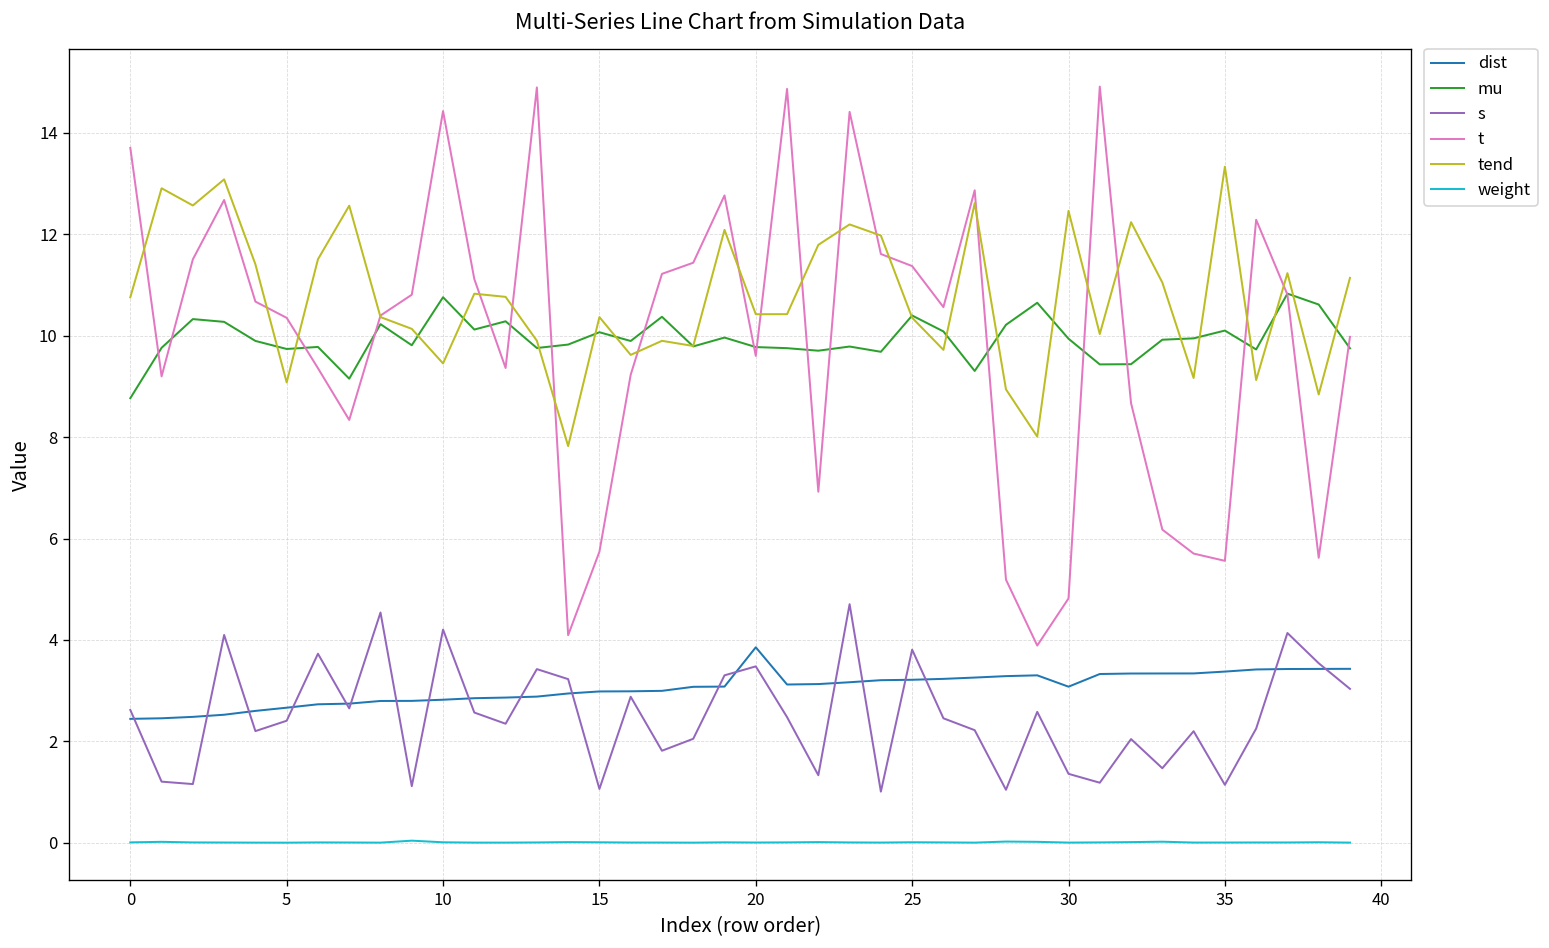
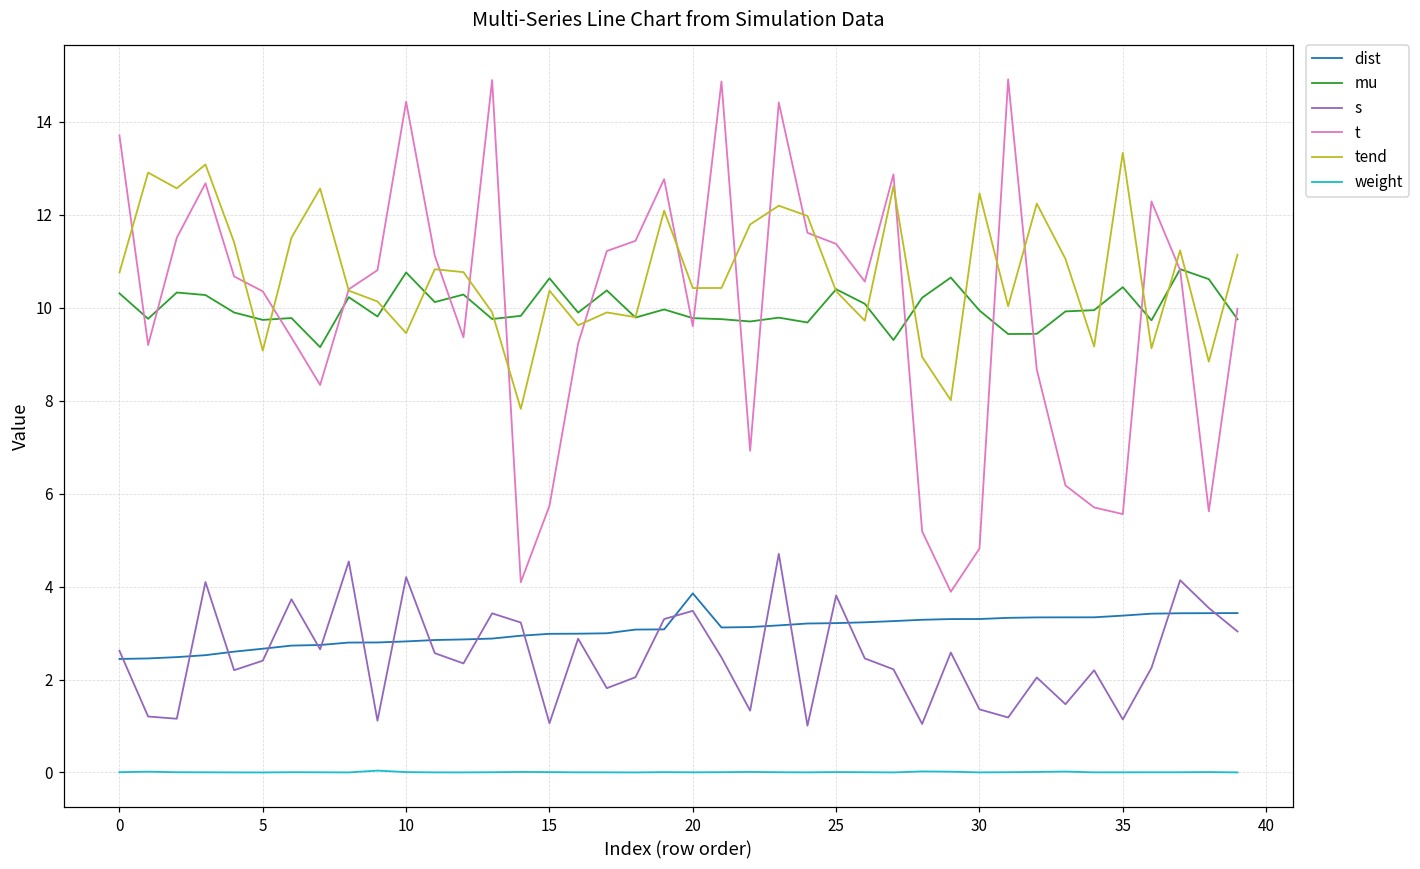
  {
    "dist": {
      "0": 2.4,
      "5": 2.7,
      "10": 2.8,
      "15": 3.0,
      "20": 3.9,
      "25": 3.2,
-     "30": 3.1,
+     "30": 3.3,
      "35": 3.4
    },
    "mu": {
-     "0": 8.8,
+     "0": 10.3,
      "5": 9.7,
      "10": 10.8,
-     "15": 10.1,
+     "15": 10.6,
      "20": 9.8,
      "30": 9.9,
-     "35": 10.1
+     "35": 10.4
    },
    "s": {
      "0": 2.6,
      "5": 2.4,
      "10": 4.2,
      "15": 1.1,
      "20": 3.5,
      "25": 3.8,
      "30": 1.4,
      "35": 1.1
    },
    "t": {
      "0": 13.7,
      "5": 10.4,
      "10": 14.4,
      "15": 5.7,
      "20": 9.6,
      "25": 11.4,
      "30": 4.8,
      "35": 5.6
    },
    "tend": {
      "0": 10.8,
      "5": 9.1,
      "10": 9.5,
      "15": 10.4,
      "20": 10.4,
      "30": 12.5,
      "35": 13.3
    },
    "weight": {
      "0": 0.0,
      "5": 0.0,
      "10": 0.0,
      "15": 0.0,
      "20": 0.0,
      "25": 0.0,
      "30": 0.0,
      "35": 0.0
    }
  }
